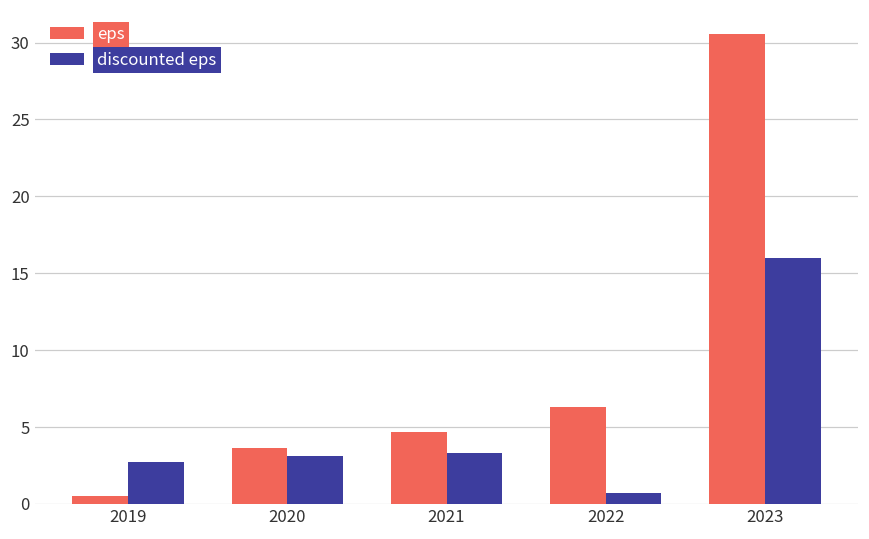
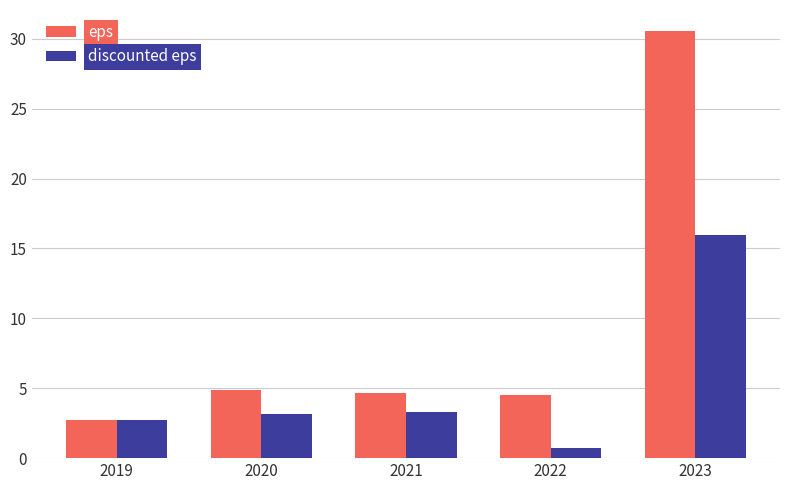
  {
    "eps": {
-     "2019": 0.5,
-     "2020": 3.6,
+     "2019": 2.7,
+     "2020": 4.8,
      "2021": 4.7,
-     "2022": 6.3,
+     "2022": 4.5,
      "2023": 30.5
    },
    "discounted eps": {
      "2019": 2.7,
      "2020": 3.1,
      "2021": 3.3,
      "2022": 0.7,
      "2023": 16.0
    }
  }
